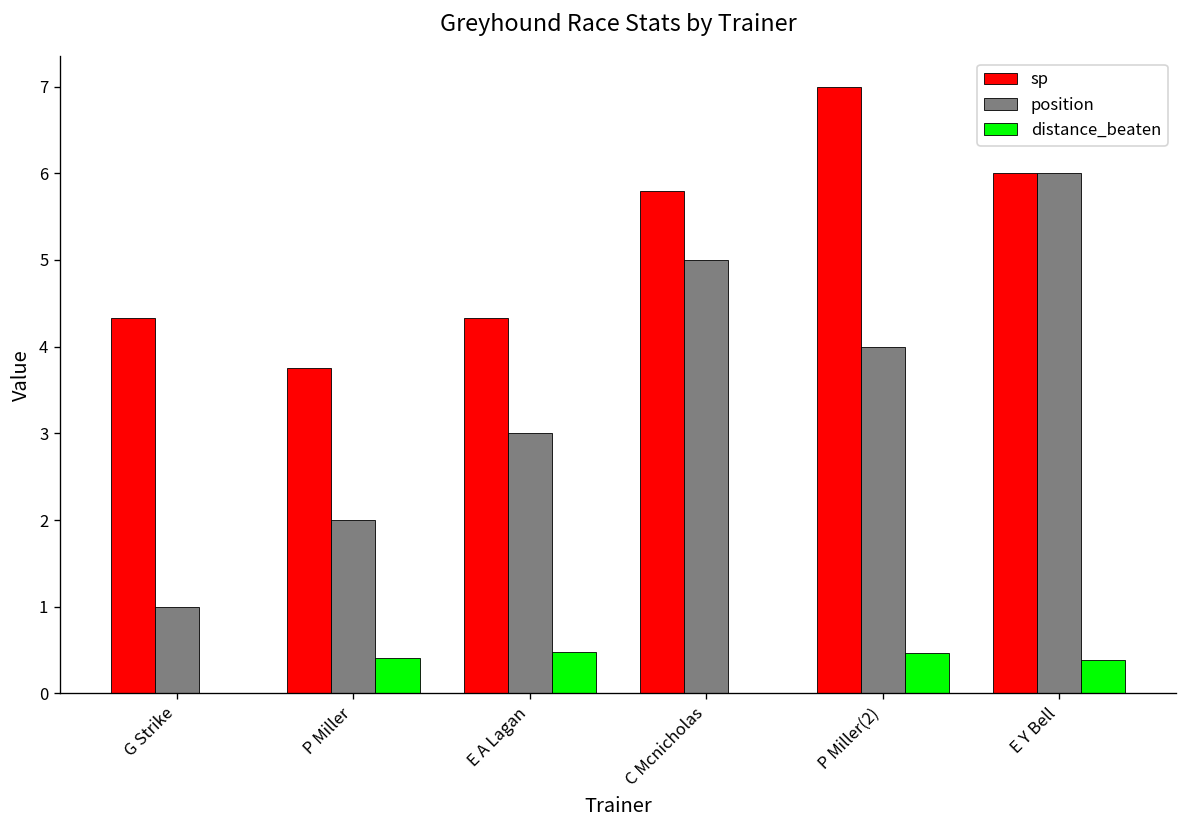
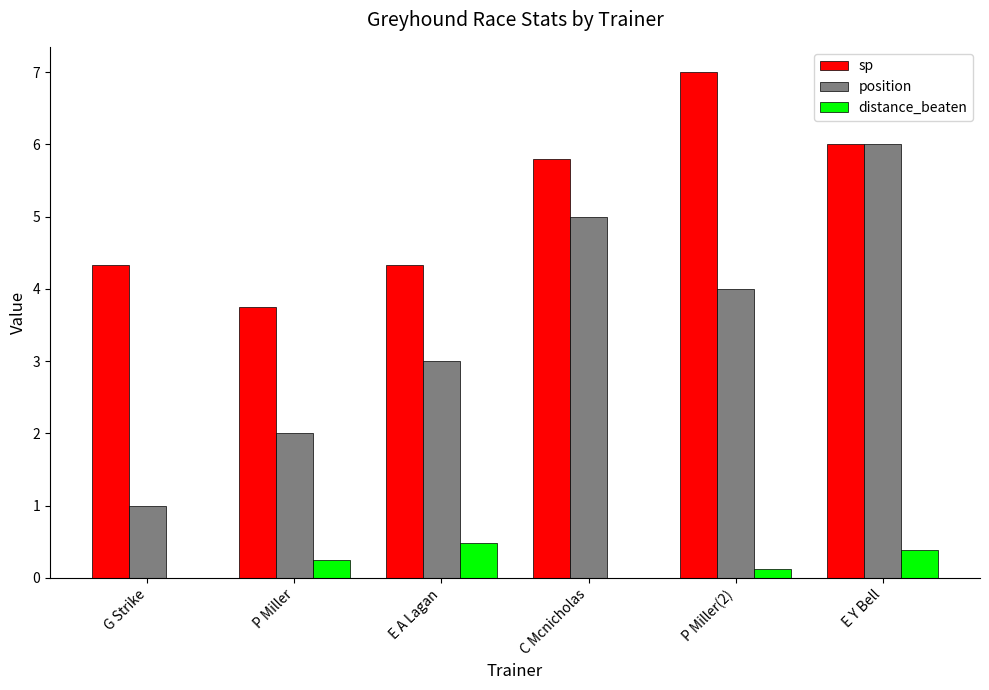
  {
    "sp": {
      "G Strike": 4.3,
      "P Miller": 3.8,
      "E A Lagan": 4.3,
      "C Mcnicholas": 5.8,
      "P Miller(2)": 7.0,
      "E Y Bell": 6.0
    },
    "position": {
      "G Strike": 1.0,
      "P Miller": 2.0,
      "E A Lagan": 3.0,
      "C Mcnicholas": 5.0,
      "P Miller(2)": 4.0,
      "E Y Bell": 6.0
    },
    "distance_beaten": {
      "G Strike": 0.0,
-     "P Miller": 0.4,
+     "P Miller": 0.2,
      "E A Lagan": 0.5,
      "C Mcnicholas": 0.0,
-     "P Miller(2)": 0.5,
+     "P Miller(2)": 0.1,
      "E Y Bell": 0.4
    }
  }
